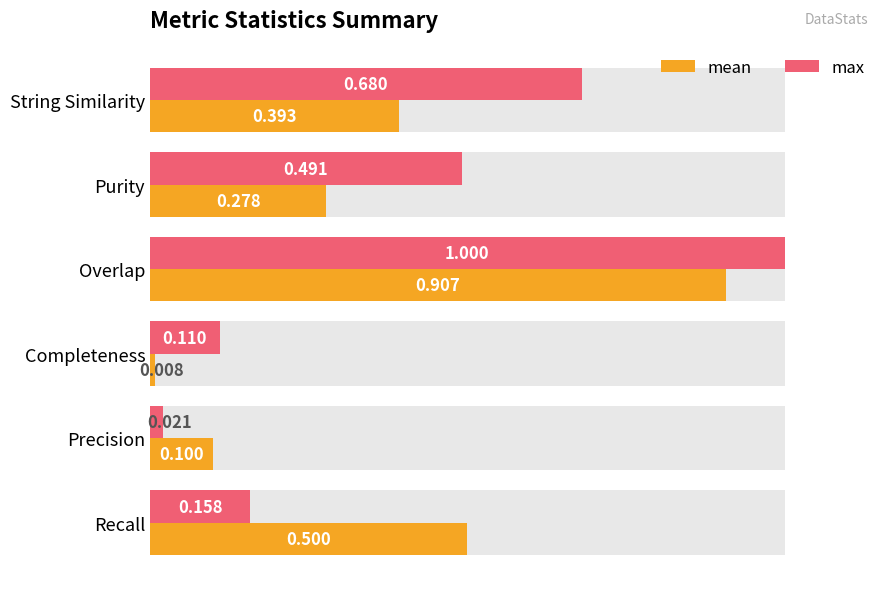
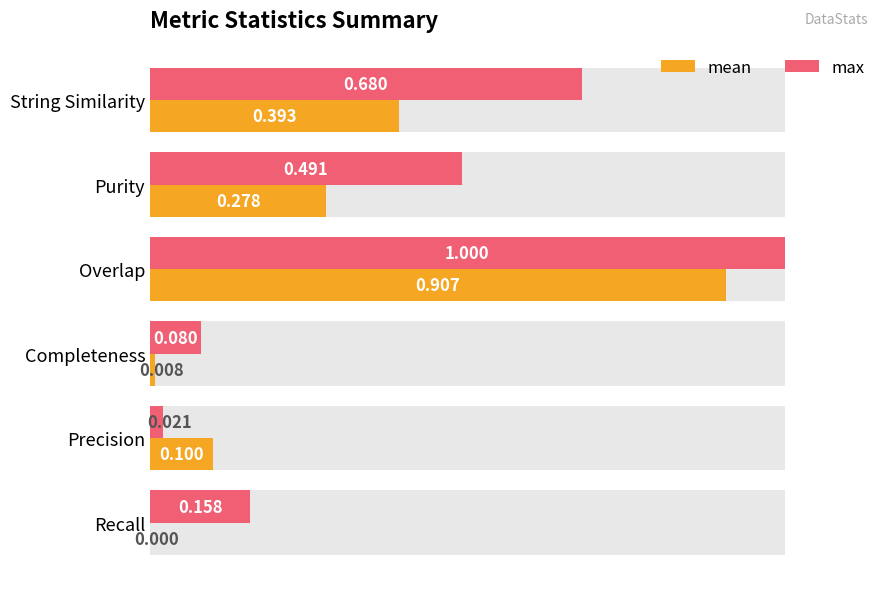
  {
    "mean": {
-     "Recall": 0.500
+     "Recall": 0.000
    },
    "max": {
      "Overlap": 1.000,
-     "Completeness": 0.110
+     "Completeness": 0.080
    }
  }
